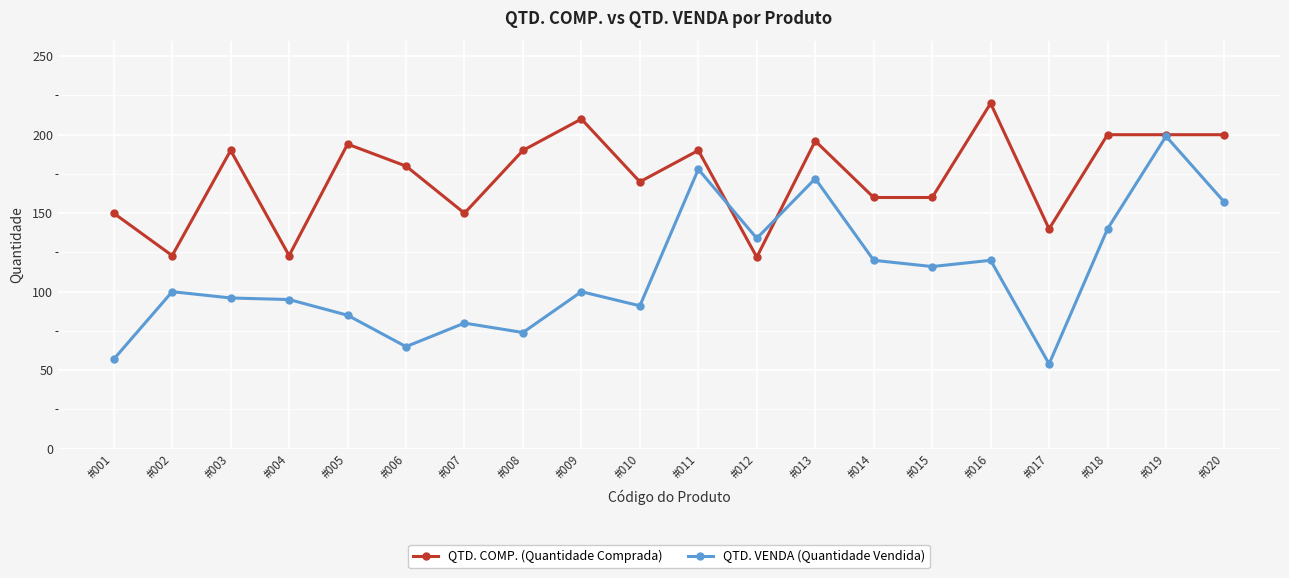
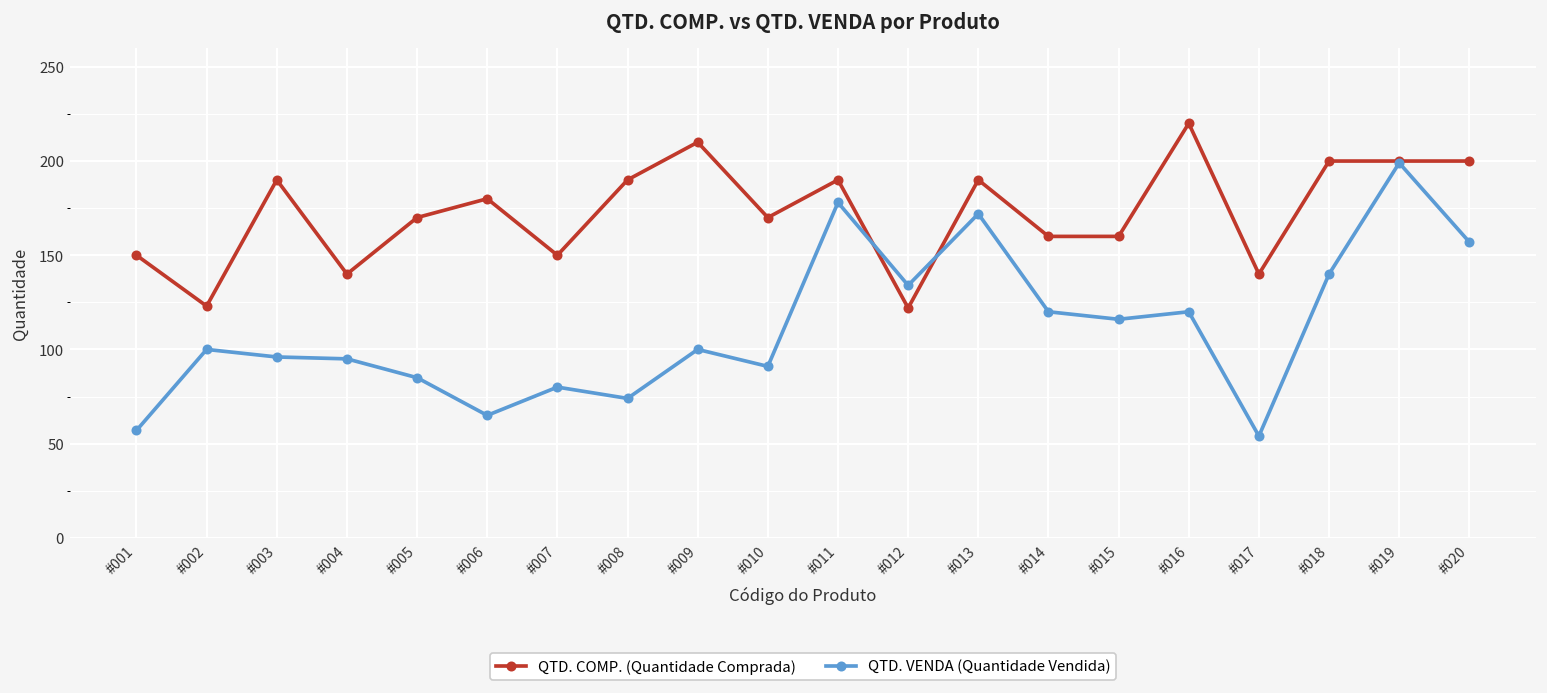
  {
    "QTD. COMP. (Quantidade Comprada)": {
      "#001": 150,
      "#002": 123,
      "#003": 190,
-     "#004": 123,
-     "#005": 194,
+     "#004": 140,
+     "#005": 170,
      "#006": 180,
      "#007": 150,
      "#008": 190,
      "#009": 210,
      "#010": 170,
      "#011": 190,
      "#012": 122,
-     "#013": 196,
+     "#013": 190,
      "#014": 160,
      "#015": 160,
      "#016": 220,
      "#017": 140,
      "#018": 200,
      "#020": 200
    },
    "QTD. VENDA (Quantidade Vendida)": {
      "#001": 57,
      "#002": 100,
      "#003": 96,
      "#004": 95,
      "#005": 85,
      "#006": 65,
      "#007": 80,
      "#008": 74,
      "#009": 100,
      "#010": 91,
      "#011": 178,
      "#012": 134,
      "#013": 172,
      "#014": 120,
      "#015": 116,
      "#016": 120,
      "#017": 54,
      "#018": 140,
      "#020": 157
    }
  }
